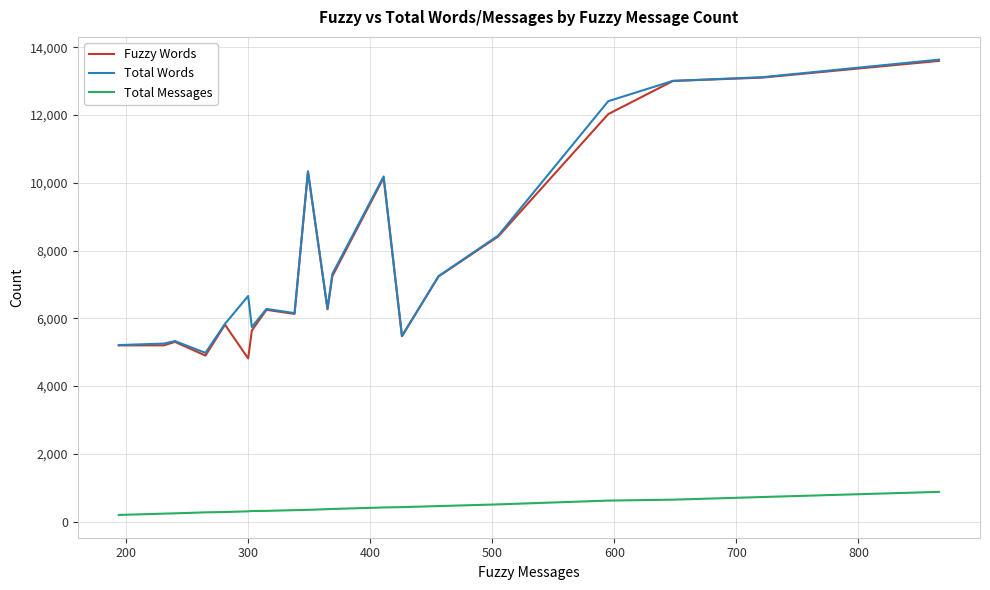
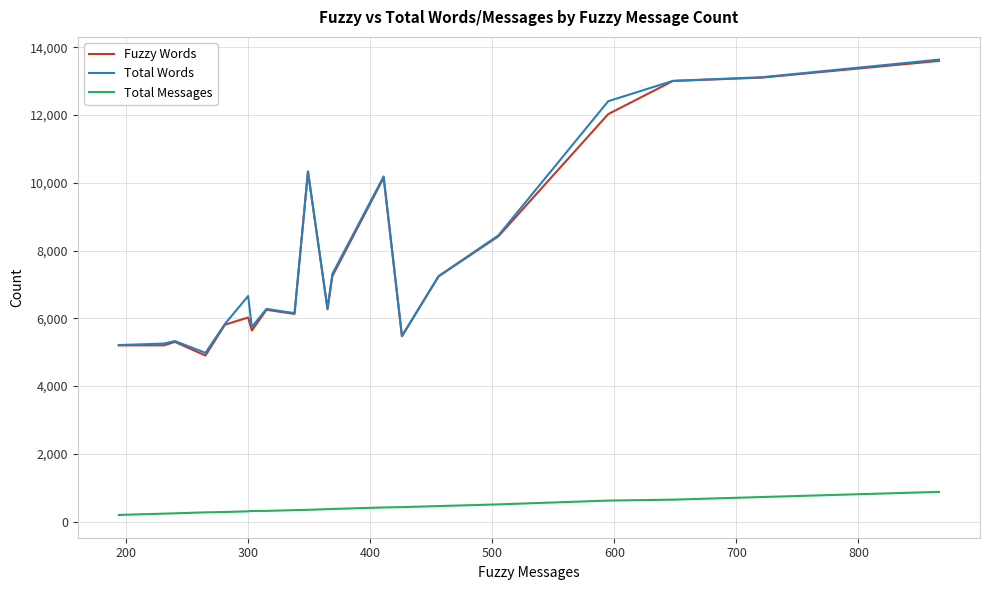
  {
    "Fuzzy Words": {
-     "300": "4,800"
+     "300": "6,000"
    },
    "Total Words": {
      "300": "6,700"
    },
    "Total Messages": {
      "300": "300"
    }
  }
